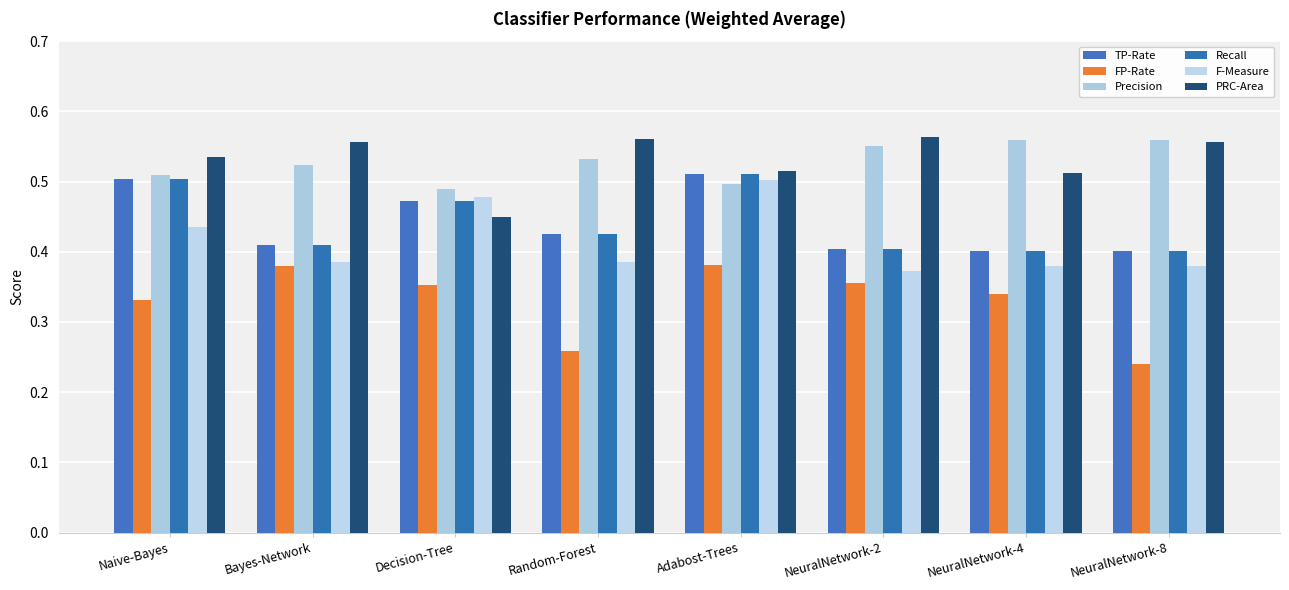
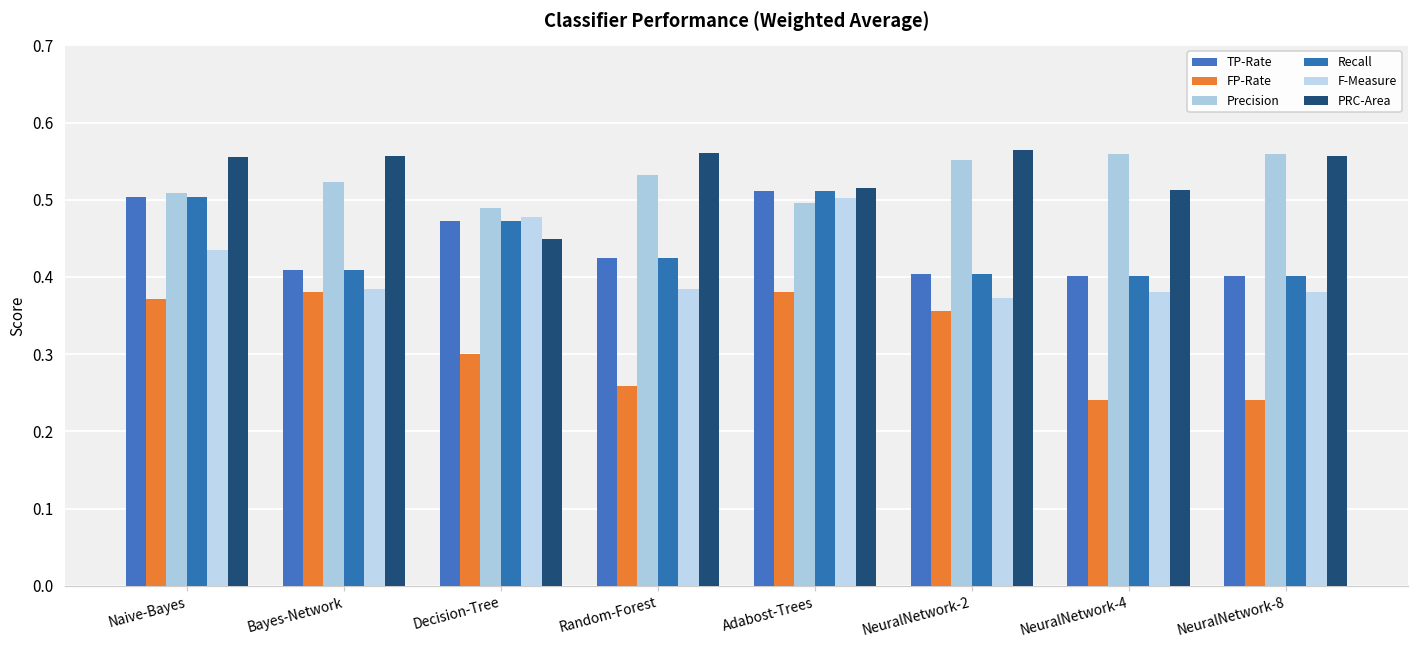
  {
    "FP-Rate": {
-     "Naive-Bayes": 0.33,
+     "Naive-Bayes": 0.37,
      "Bayes-Network": 0.38,
-     "Decision-Tree": 0.35,
+     "Decision-Tree": 0.30,
      "Random-Forest": 0.26,
      "Adabost-Trees": 0.38,
      "NeuralNetwork-2": 0.36,
-     "NeuralNetwork-4": 0.34,
+     "NeuralNetwork-4": 0.24,
      "NeuralNetwork-8": 0.24
    },
    "PRC-Area": {
-     "Naive-Bayes": 0.54,
+     "Naive-Bayes": 0.56,
      "Bayes-Network": 0.56,
      "Decision-Tree": 0.45,
      "Random-Forest": 0.56,
      "Adabost-Trees": 0.52,
      "NeuralNetwork-2": 0.56,
      "NeuralNetwork-4": 0.51,
      "NeuralNetwork-8": 0.56
    }
  }
